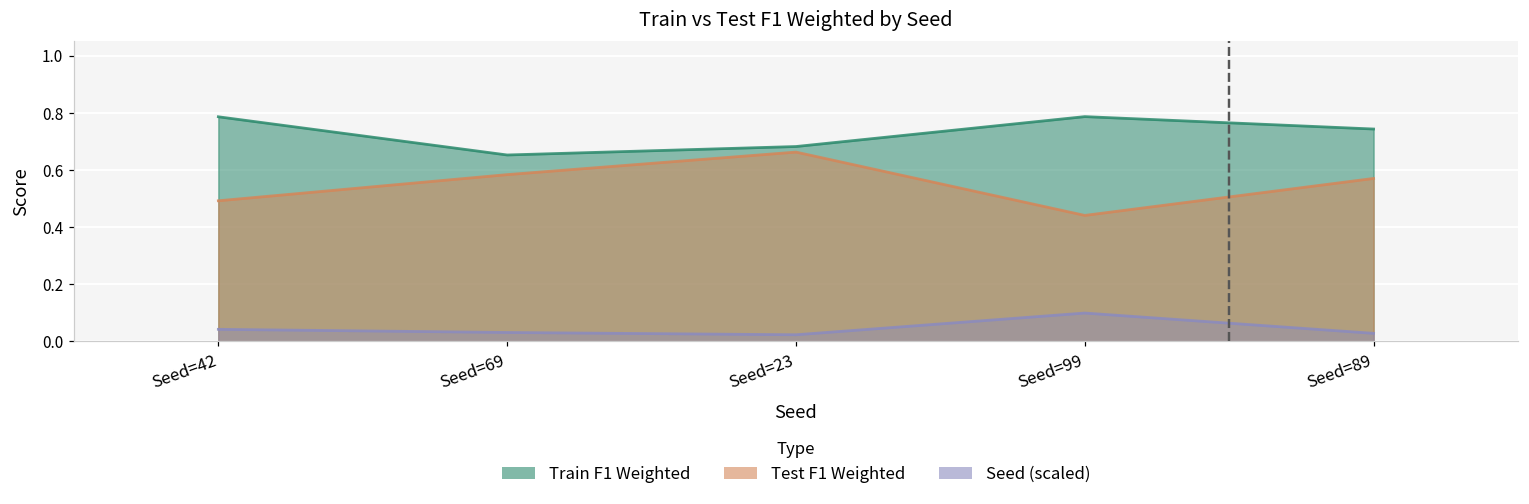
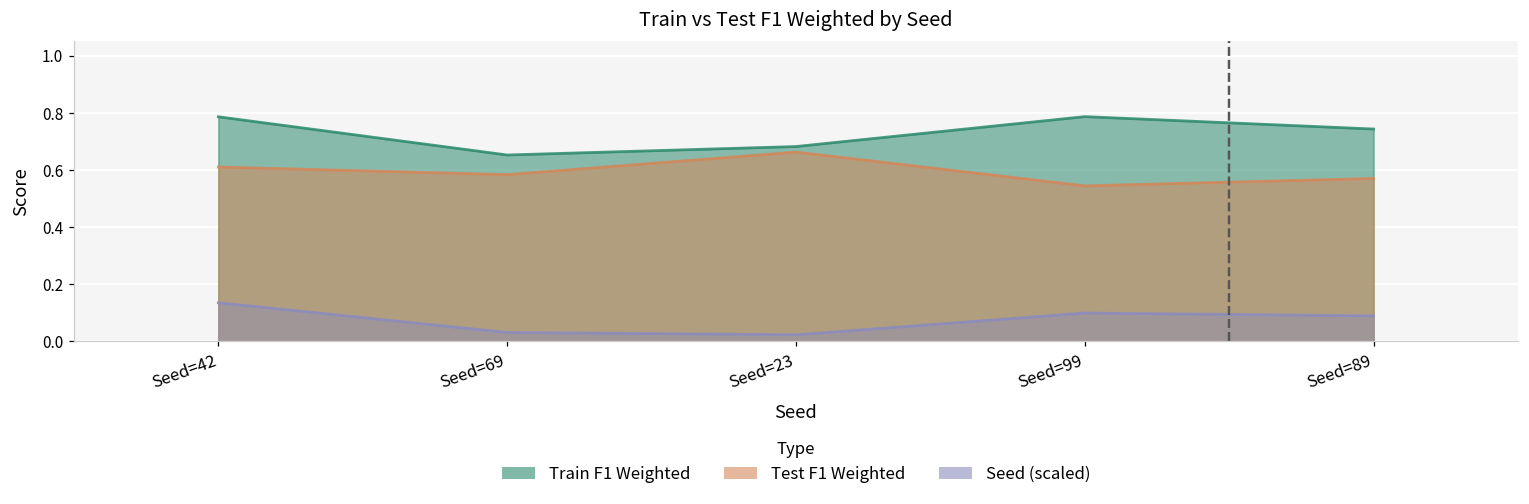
  {
    "Train F1 Weighted": {
      "Seed=42": 0.79,
      "Seed=69": 0.65,
      "Seed=23": 0.68,
      "Seed=99": 0.79,
      "Seed=89": 0.74
    },
    "Test F1 Weighted": {
-     "Seed=42": 0.49,
+     "Seed=42": 0.61,
      "Seed=69": 0.58,
      "Seed=23": 0.66,
-     "Seed=99": 0.44,
+     "Seed=99": 0.54,
      "Seed=89": 0.57
    },
    "Seed (scaled)": {
-     "Seed=42": 0.04,
+     "Seed=42": 0.14,
      "Seed=69": 0.03,
      "Seed=23": 0.02,
      "Seed=99": 0.10,
-     "Seed=89": 0.03
+     "Seed=89": 0.09
    }
  }
